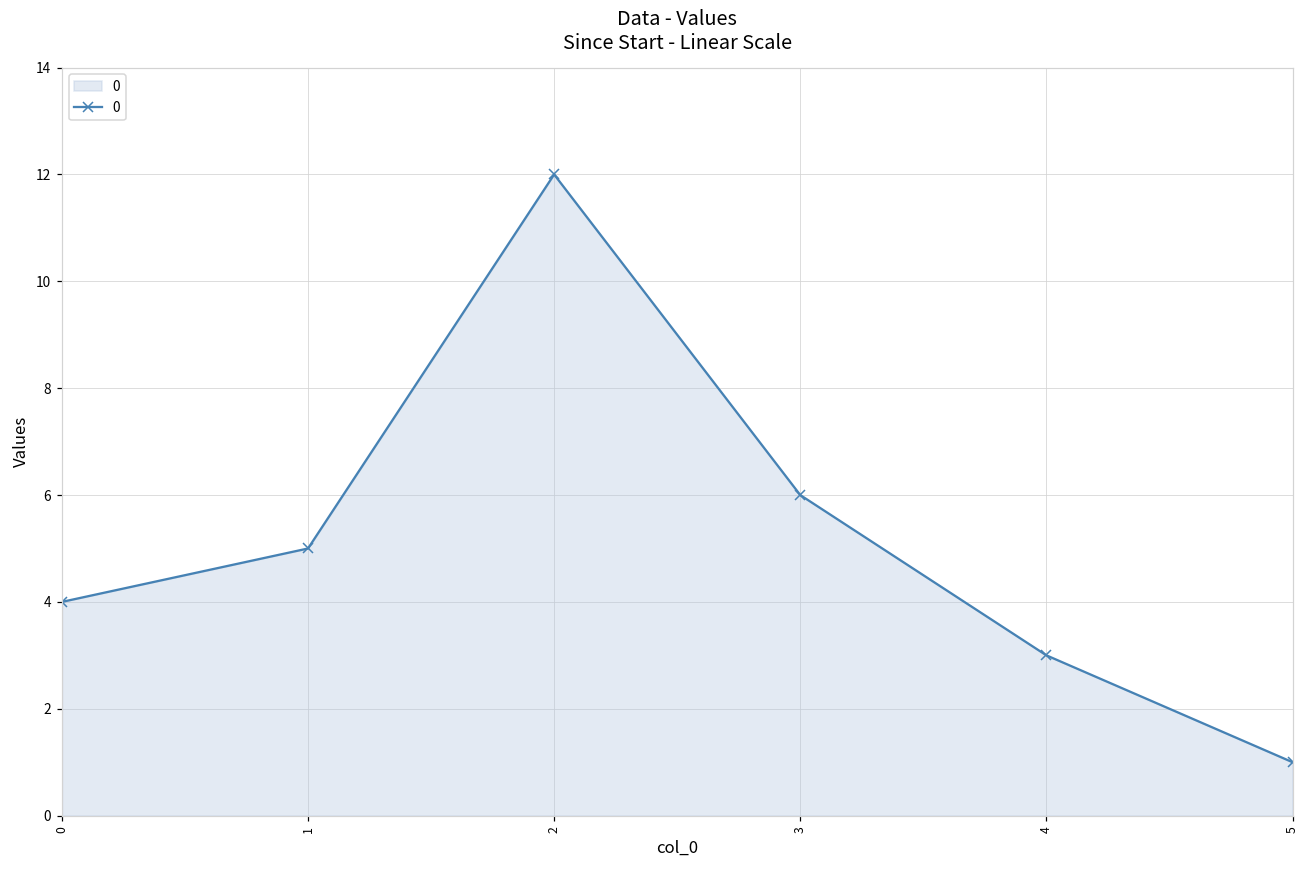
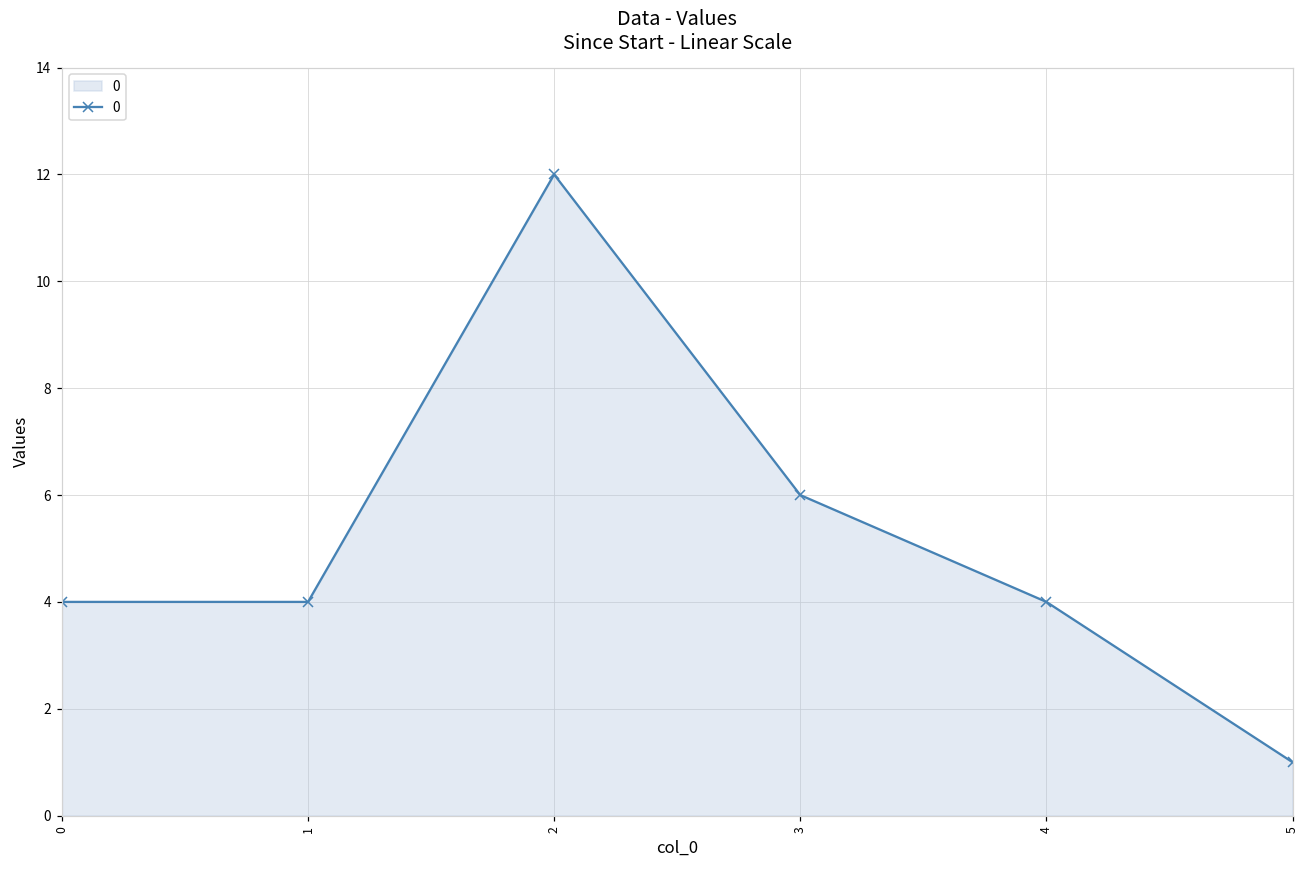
  {
    "0": 4,
-   "1": 5,
+   "1": 4,
    "2": 12,
    "3": 6,
-   "4": 3,
+   "4": 4,
    "5": 1
  }
